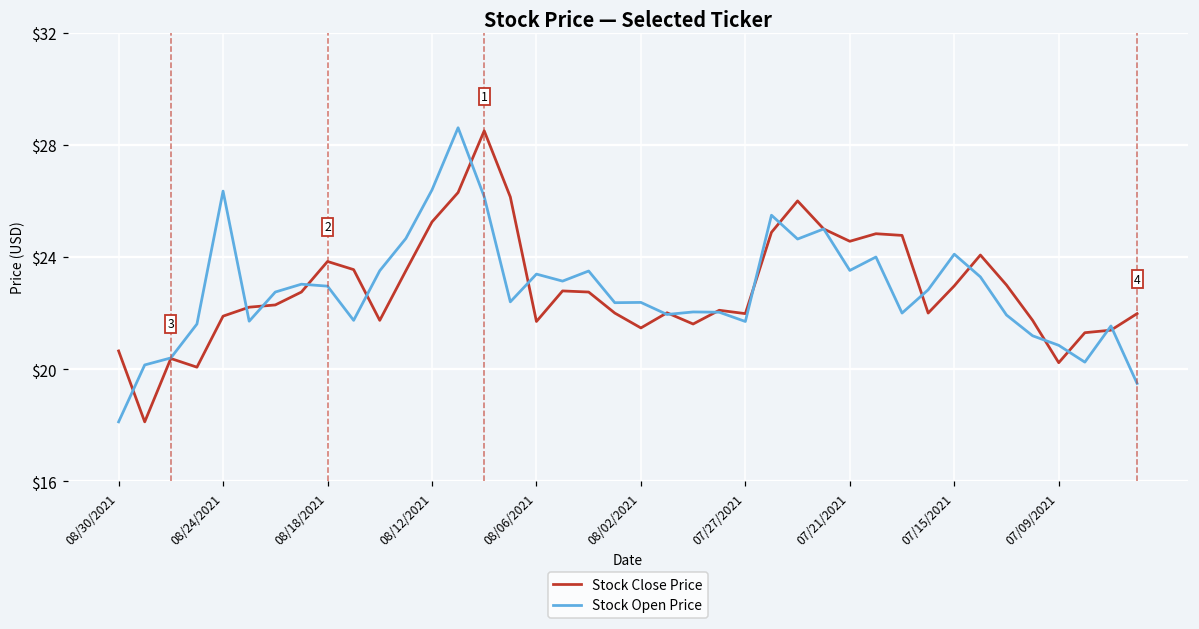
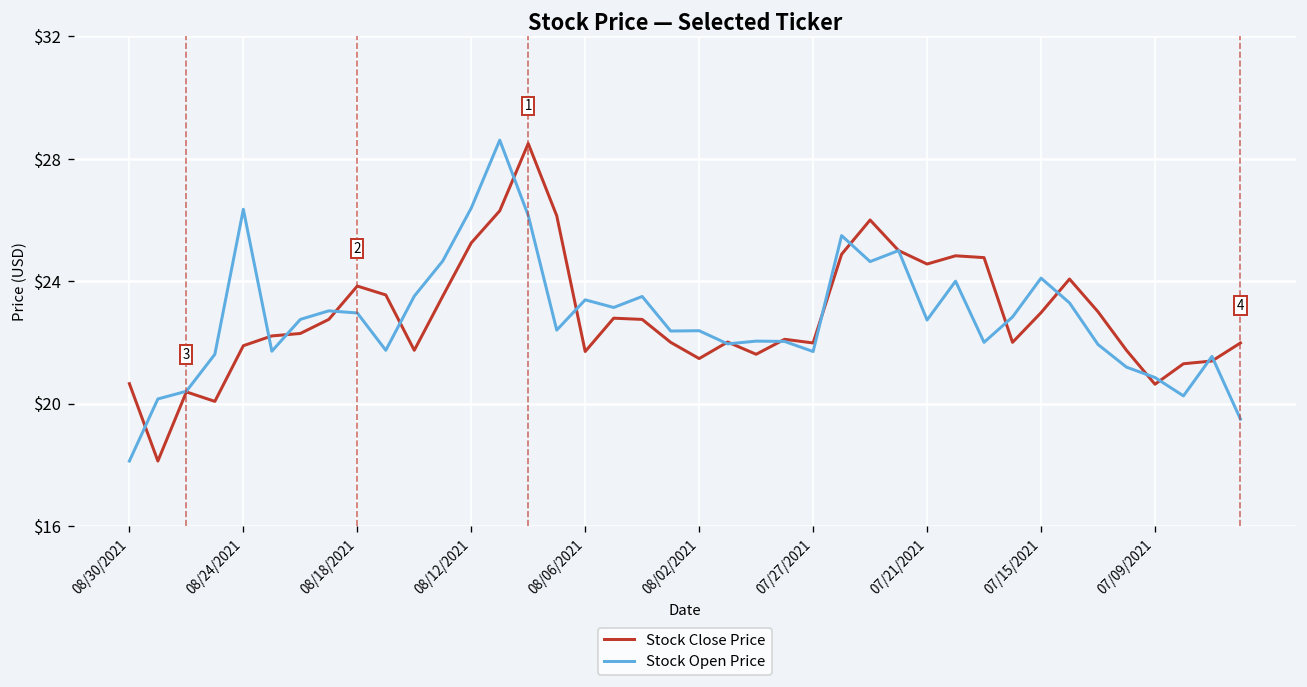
  {
    "Stock Close Price": {
      "08/30/2021": "$20.7",
      "08/24/2021": "$21.9",
      "08/18/2021": "$23.8",
      "08/12/2021": "$25.3",
      "08/06/2021": "$21.7",
      "08/02/2021": "$21.5",
      "07/27/2021": "$22.0",
      "07/21/2021": "$24.6",
      "07/15/2021": "$23.0",
-     "07/09/2021": "$20.2"
+     "07/09/2021": "$20.6"
    },
    "Stock Open Price": {
      "08/30/2021": "$18.1",
      "08/24/2021": "$26.4",
      "08/18/2021": "$23.0",
      "08/12/2021": "$26.4",
      "08/06/2021": "$23.4",
      "08/02/2021": "$22.4",
      "07/27/2021": "$21.7",
-     "07/21/2021": "$23.5",
+     "07/21/2021": "$22.7",
      "07/15/2021": "$24.1",
      "07/09/2021": "$20.9"
    }
  }
